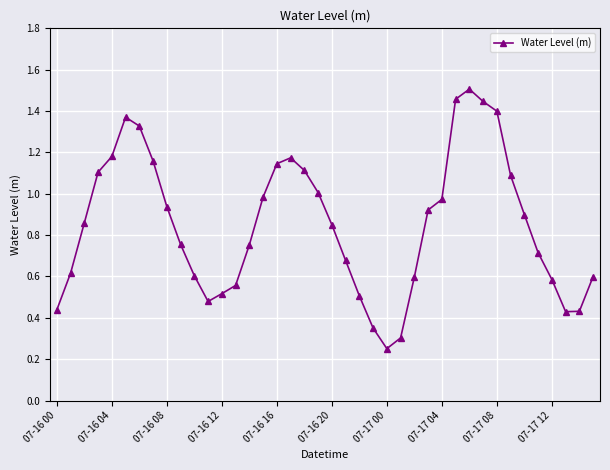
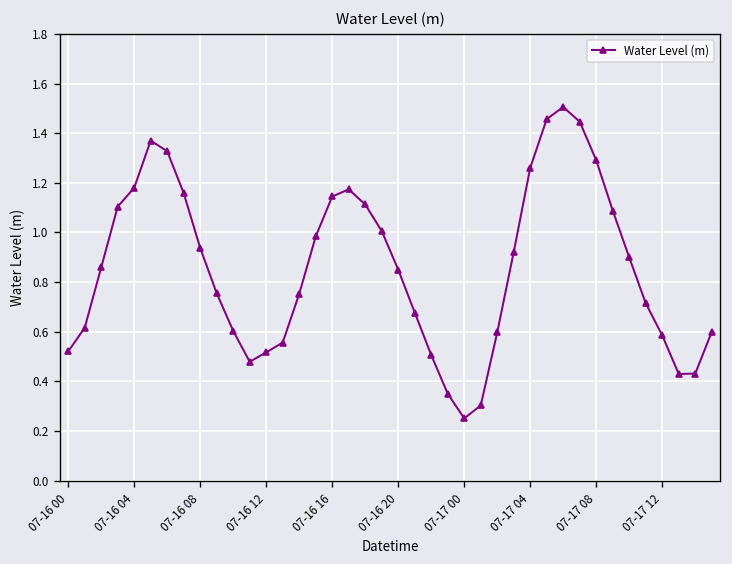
  {
-   "07-16 00": 0.44,
+   "07-16 00": 0.52,
    "07-16 04": 1.18,
    "07-16 08": 0.94,
    "07-16 12": 0.52,
    "07-16 16": 1.15,
    "07-16 20": 0.85,
    "07-17 00": 0.25,
-   "07-17 04": 0.97,
-   "07-17 08": 1.40,
+   "07-17 04": 1.26,
+   "07-17 08": 1.29,
    "07-17 12": 0.59
  }
